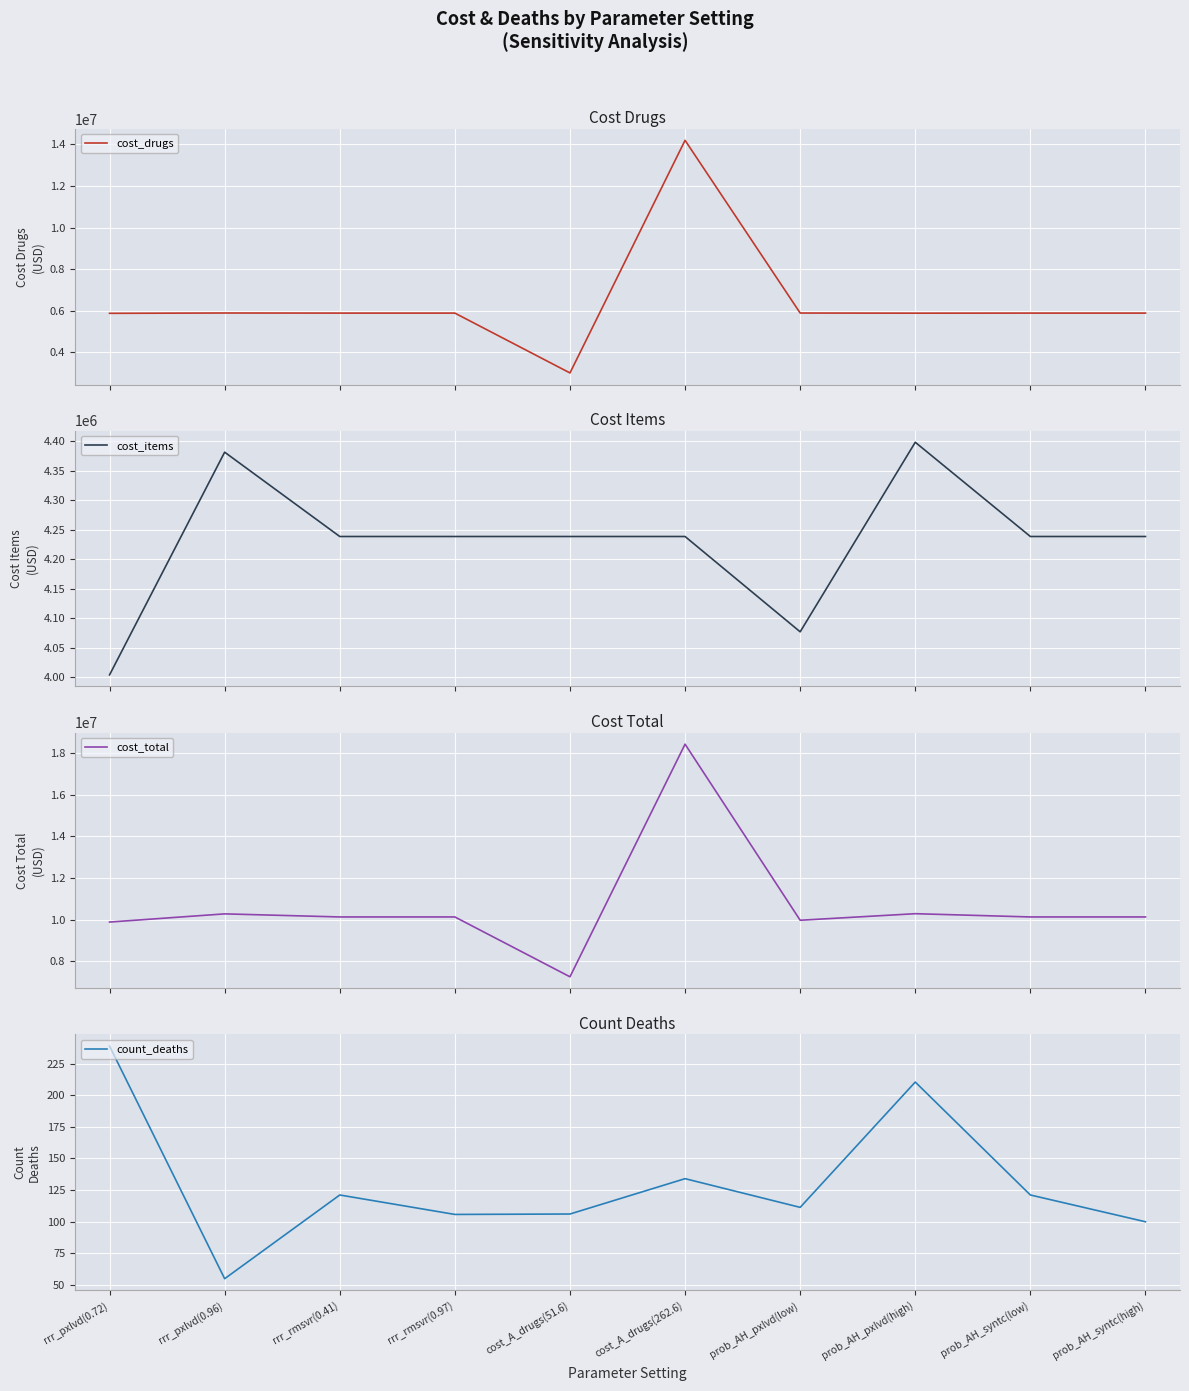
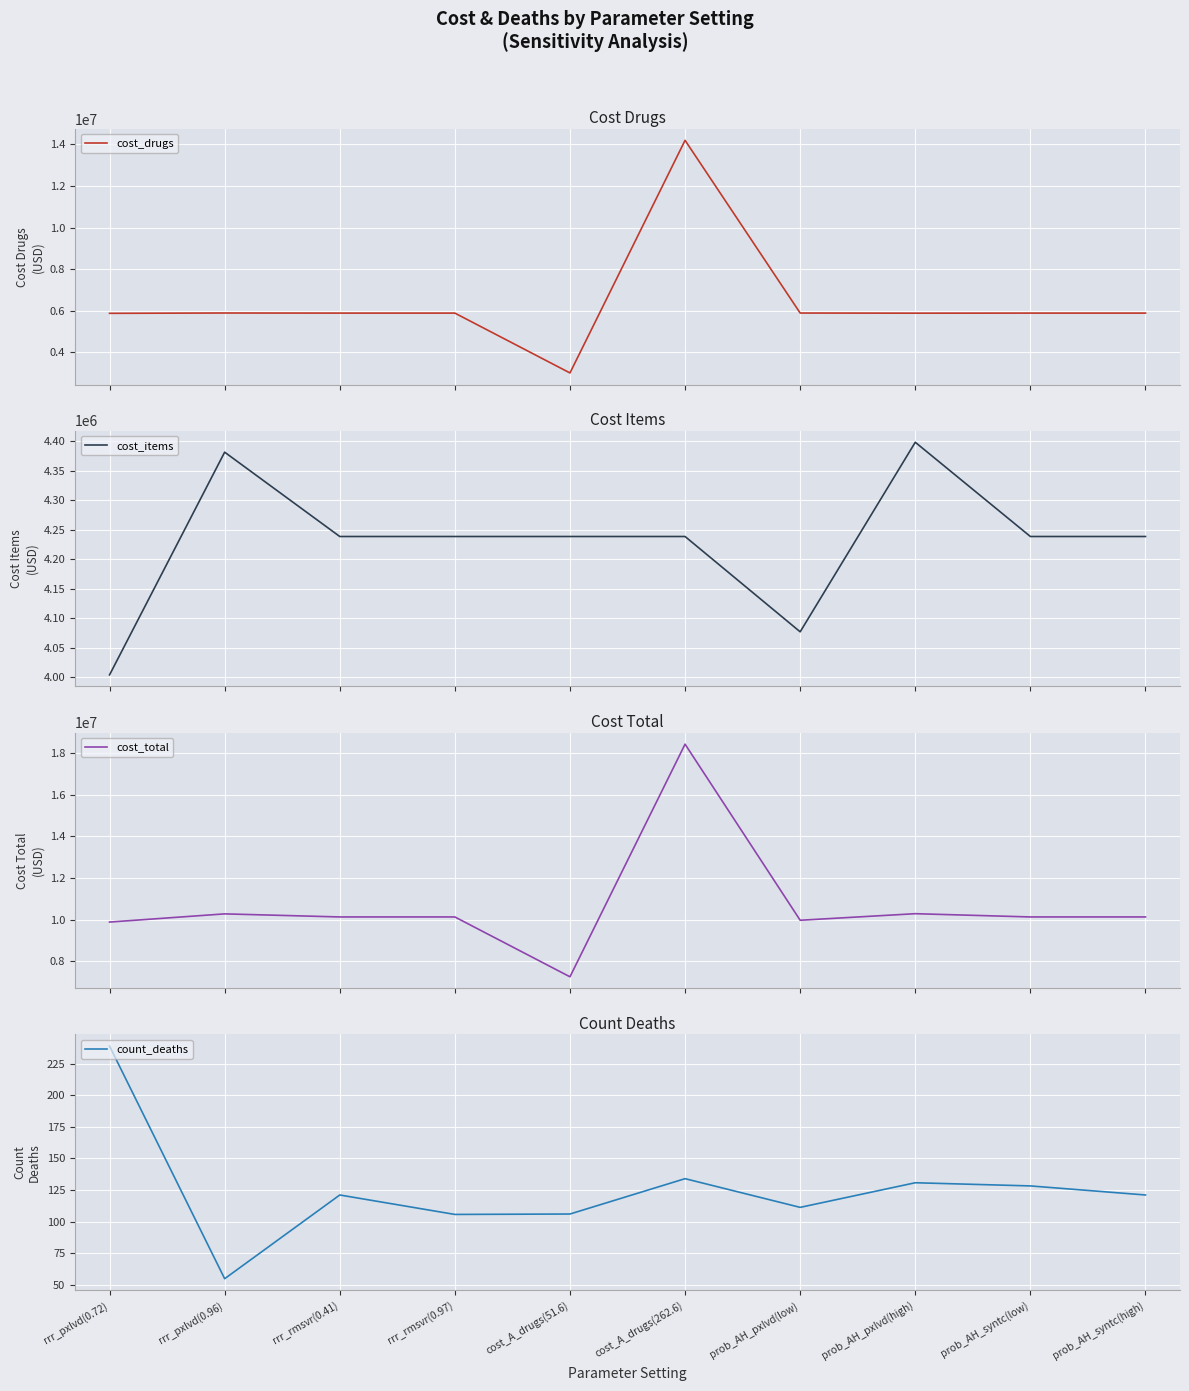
  {
    "Count Deaths": {
      "rrr_pxlvd(0.96)": 55,
      "rrr_rmsvr(0.41)": 121,
      "rrr_rmsvr(0.97)": 106,
      "cost_A_drugs(51.6)": 106,
      "cost_A_drugs(262.6)": 134,
      "prob_AH_pxlvd(low)": 111,
-     "prob_AH_pxlvd(high)": 210,
-     "prob_AH_syntc(low)": 121,
-     "prob_AH_syntc(high)": 100
+     "prob_AH_pxlvd(high)": 131,
+     "prob_AH_syntc(low)": 128,
+     "prob_AH_syntc(high)": 121
    }
  }
